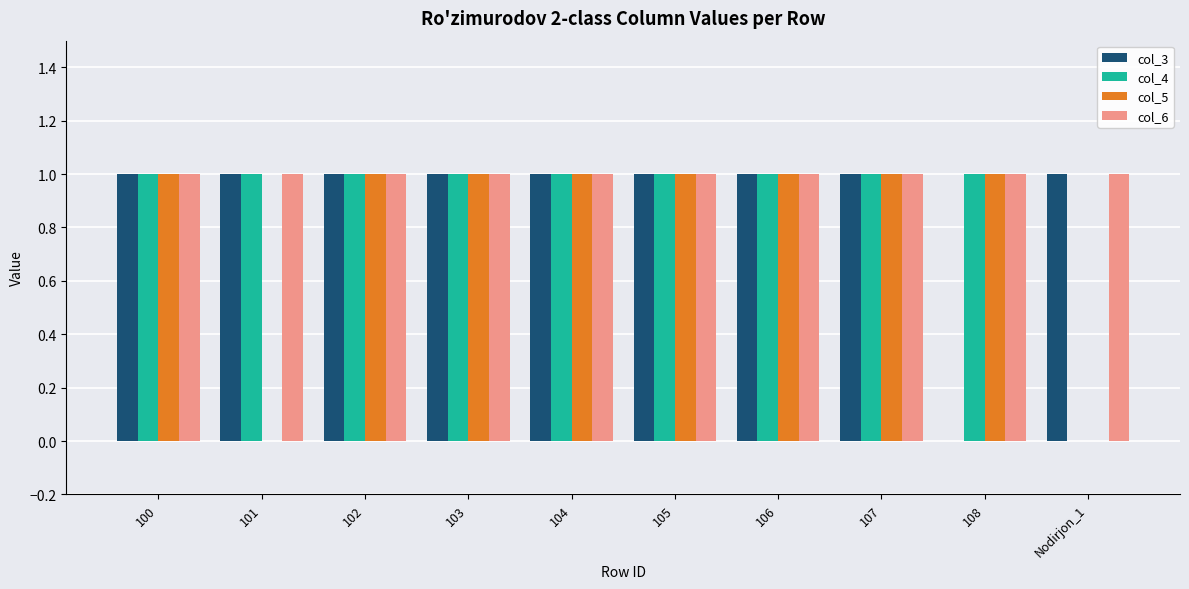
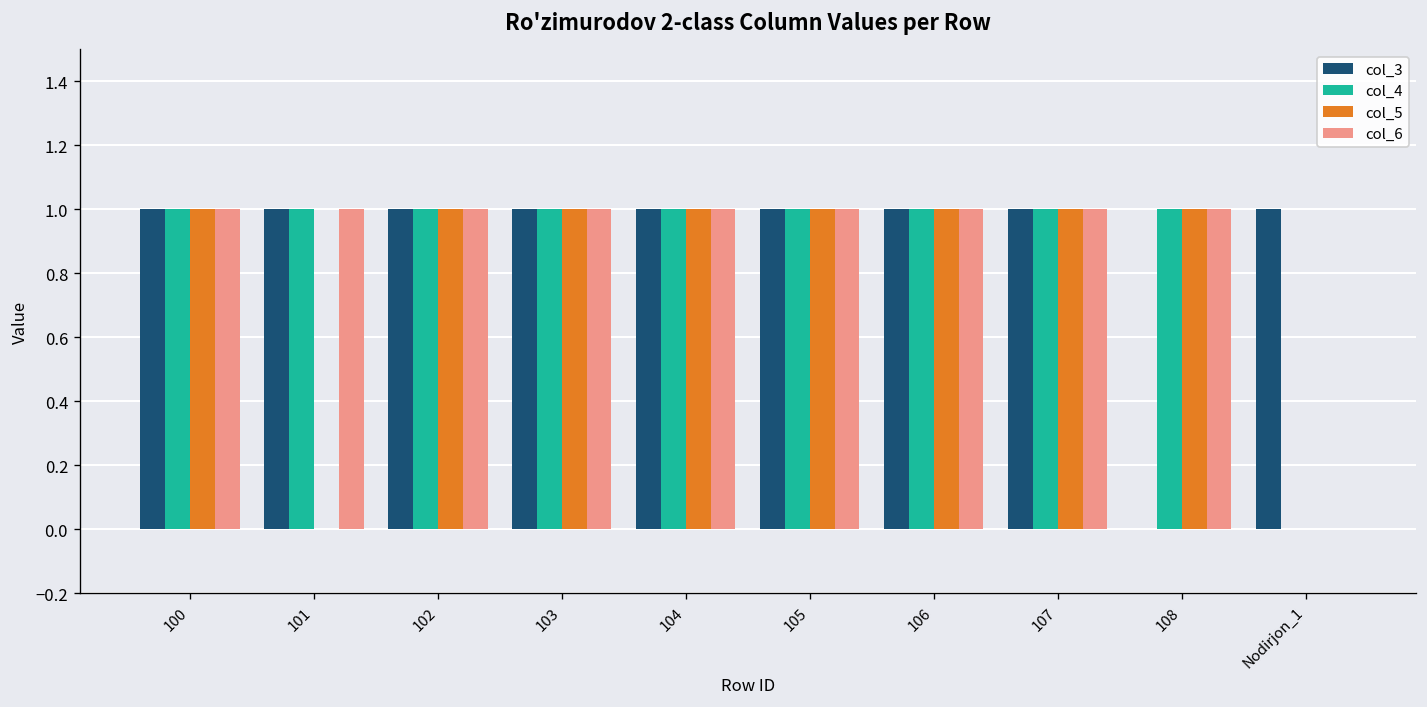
  {
    "col_3": {
      "100": 1,
      "101": 1,
      "102": 1,
      "103": 1,
      "104": 1,
      "105": 1,
      "106": 1,
      "107": 1,
      "108": 0,
      "Nodirjon_1": 1
    },
    "col_4": {
      "100": 1,
      "101": 1,
      "102": 1,
      "103": 1,
      "104": 1,
      "105": 1,
      "106": 1,
      "107": 1,
      "108": 1,
      "Nodirjon_1": 0
    },
    "col_5": {
      "100": 1,
      "101": 0,
      "102": 1,
      "103": 1,
      "104": 1,
      "105": 1,
      "106": 1,
      "107": 1,
      "108": 1,
      "Nodirjon_1": 0
    },
    "col_6": {
      "100": 1,
      "101": 1,
      "102": 1,
      "103": 1,
      "104": 1,
      "105": 1,
      "106": 1,
      "107": 1,
      "108": 1,
-     "Nodirjon_1": 1
+     "Nodirjon_1": 0
    }
  }
